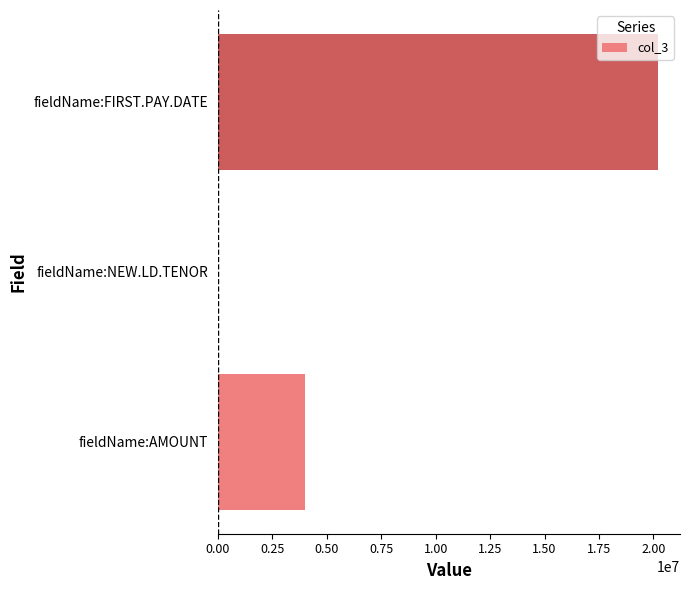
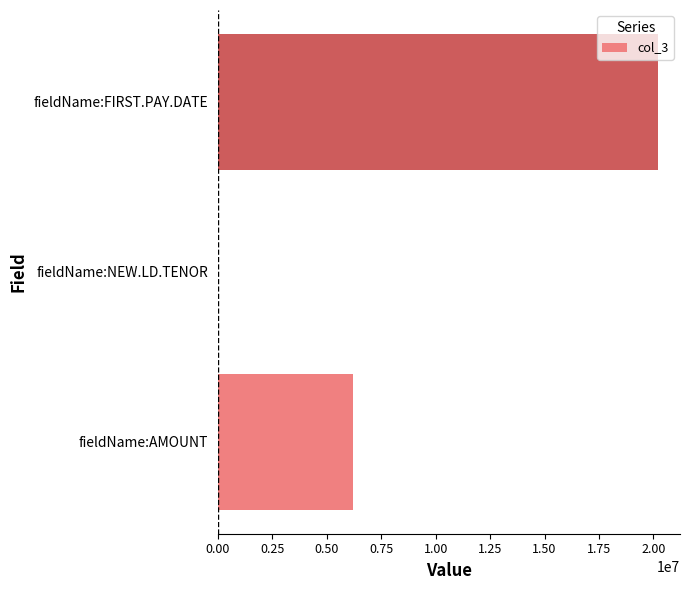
  {
    "fieldName:FIRST.PAY.DATE": 20200000,
-   "fieldName:AMOUNT": 4000000
+   "fieldName:AMOUNT": 6200000
  }
